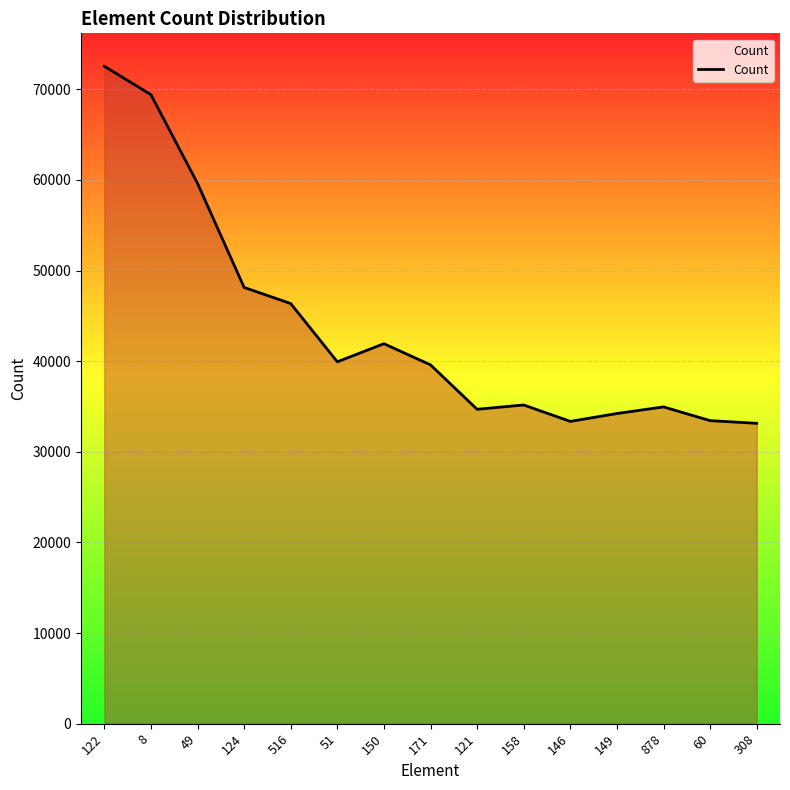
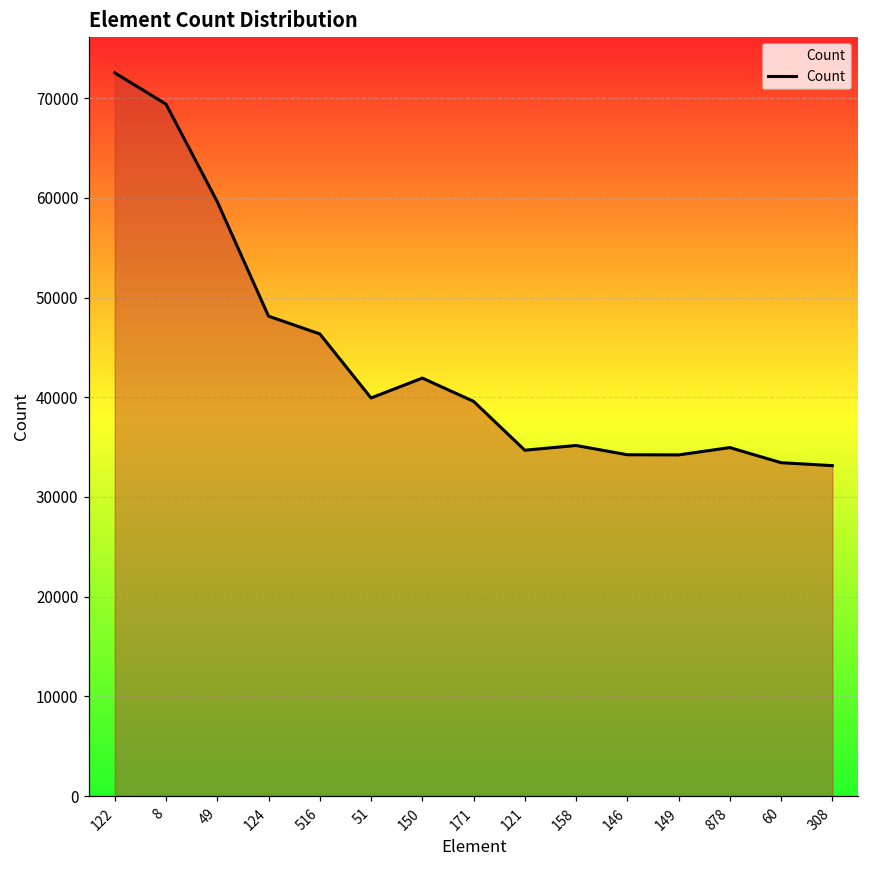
  {
    "122": 73000,
    "8": 69000,
    "49": 60000,
    "124": 48000,
    "516": 46000,
    "51": 40000,
    "150": 42000,
    "171": 40000,
    "121": 35000,
    "158": 35000,
-   "146": 33000,
+   "146": 34000,
    "149": 34000,
    "878": 35000,
    "60": 33000,
    "308": 33000
  }
